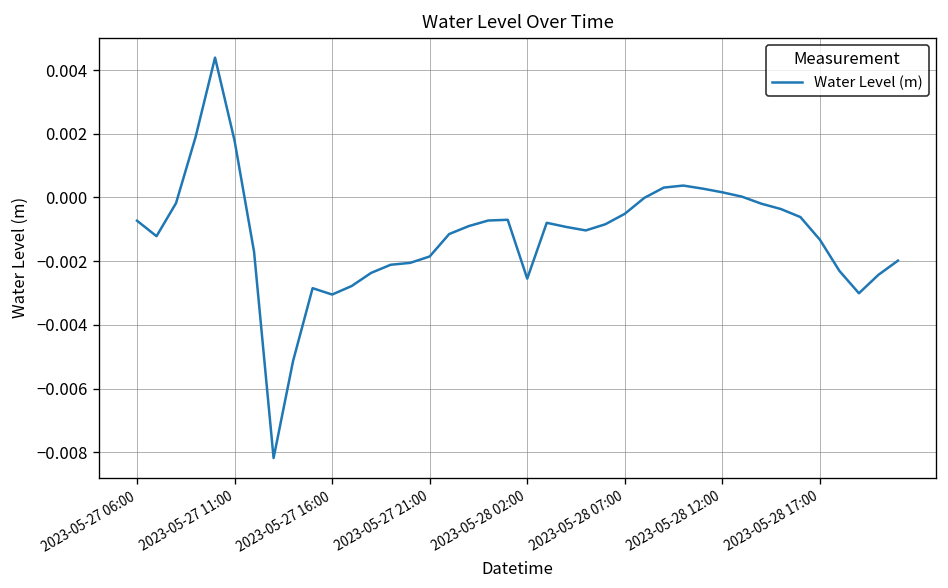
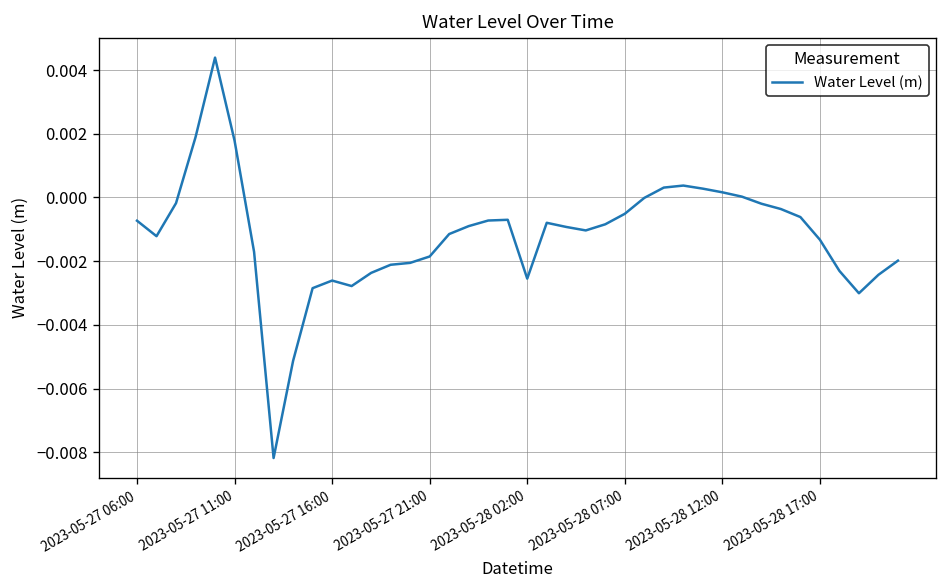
  {
    "2023-05-27 06:00": -0.0007,
    "2023-05-27 11:00": 0.0018,
-   "2023-05-27 16:00": -0.0030,
+   "2023-05-27 16:00": -0.0026,
    "2023-05-27 21:00": -0.0019,
    "2023-05-28 02:00": -0.0025,
    "2023-05-28 07:00": -0.0005,
    "2023-05-28 12:00": 0.0002,
    "2023-05-28 17:00": -0.0013
  }
